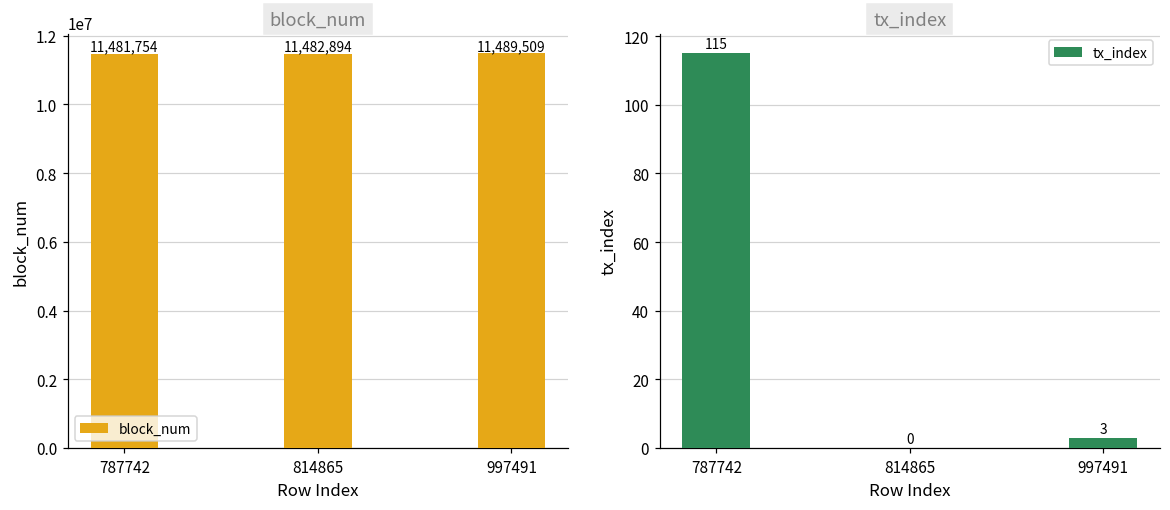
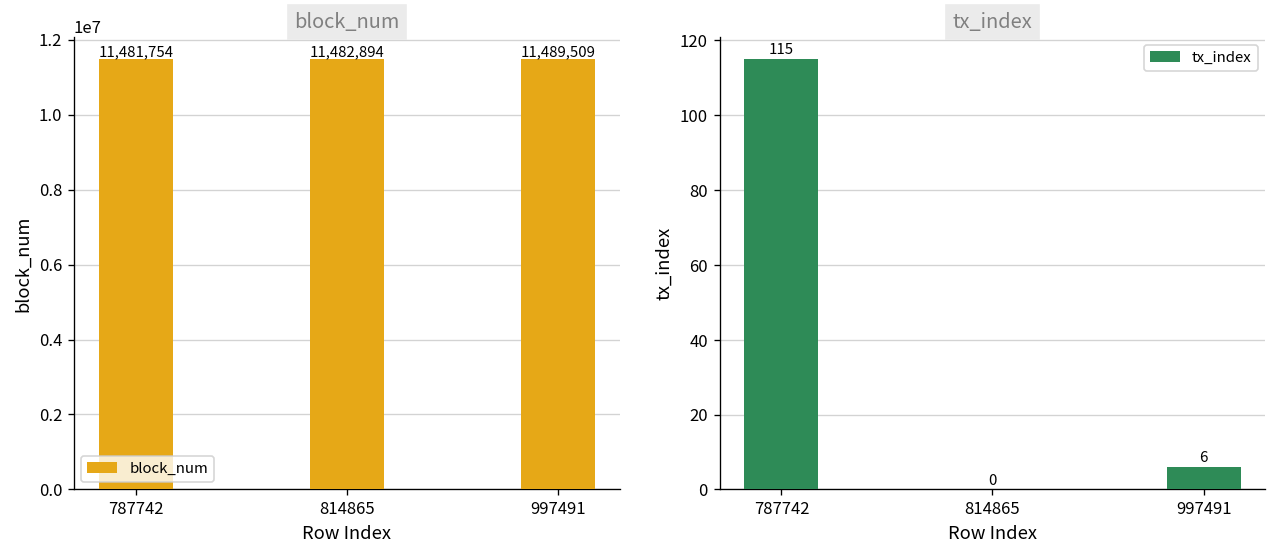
  {
    "block_num": {
      "787742": "11,481,754",
      "814865": "11,482,894",
      "997491": "11,489,509"
    },
    "tx_index": {
      "787742": "115",
      "814865": "0",
-     "997491": "3"
+     "997491": "6"
    }
  }
